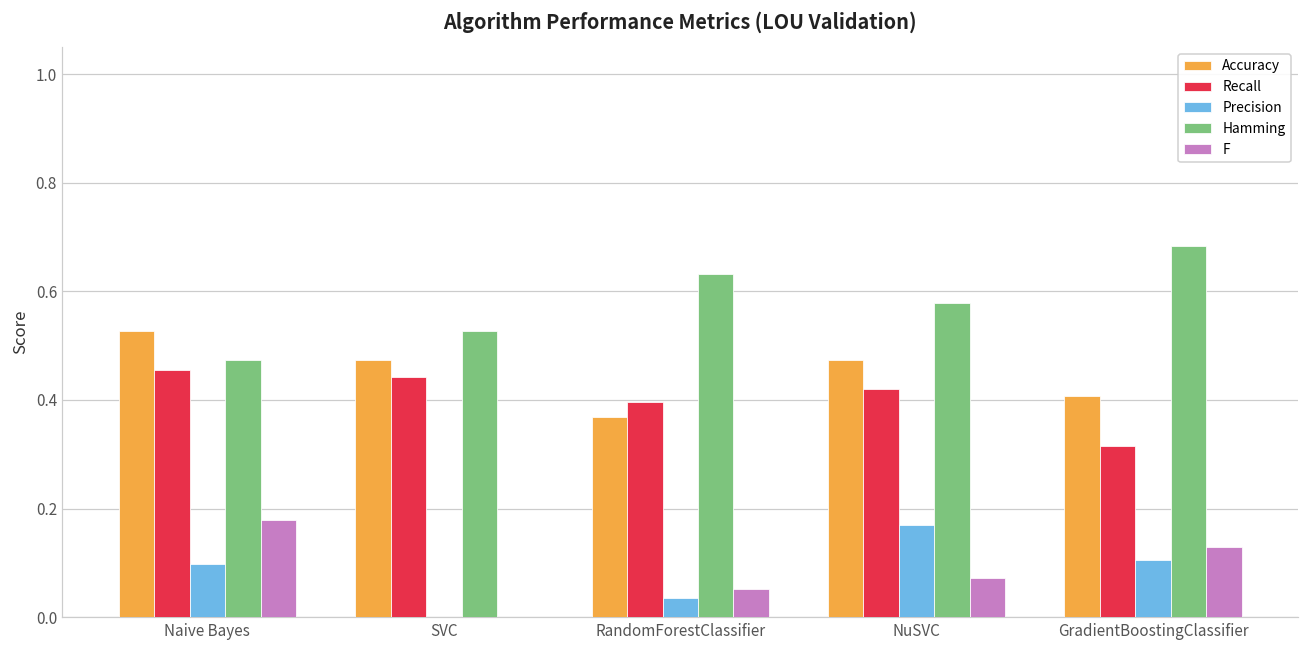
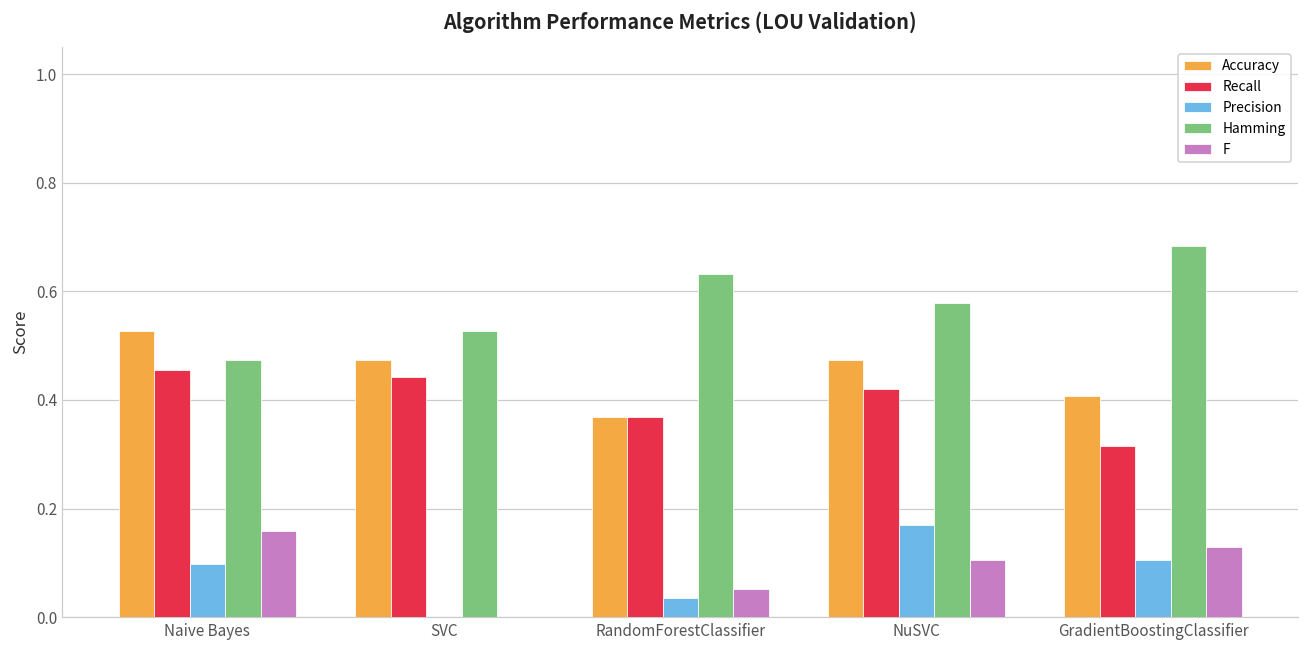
  {
    "Accuracy": {
      "Naive Bayes": 0.53,
      "SVC": 0.47,
      "RandomForestClassifier": 0.37,
      "NuSVC": 0.47,
      "GradientBoostingClassifier": 0.41
    },
    "Recall": {
      "Naive Bayes": 0.45,
      "SVC": 0.44,
-     "RandomForestClassifier": 0.40,
+     "RandomForestClassifier": 0.37,
      "NuSVC": 0.42,
      "GradientBoostingClassifier": 0.32
    },
    "Precision": {
      "Naive Bayes": 0.10,
      "SVC": 0.00,
      "RandomForestClassifier": 0.04,
      "NuSVC": 0.17,
      "GradientBoostingClassifier": 0.11
    },
    "Hamming": {
      "Naive Bayes": 0.47,
      "SVC": 0.53,
      "RandomForestClassifier": 0.63,
      "NuSVC": 0.58,
      "GradientBoostingClassifier": 0.68
    },
    "F": {
-     "Naive Bayes": 0.18,
+     "Naive Bayes": 0.16,
      "SVC": 0.00,
      "RandomForestClassifier": 0.05,
-     "NuSVC": 0.07,
+     "NuSVC": 0.11,
      "GradientBoostingClassifier": 0.13
    }
  }
